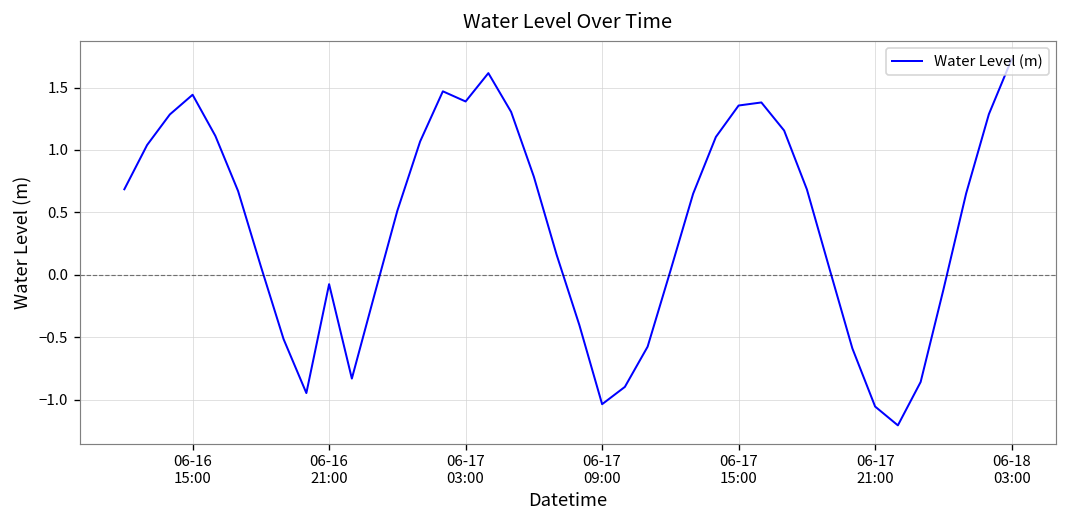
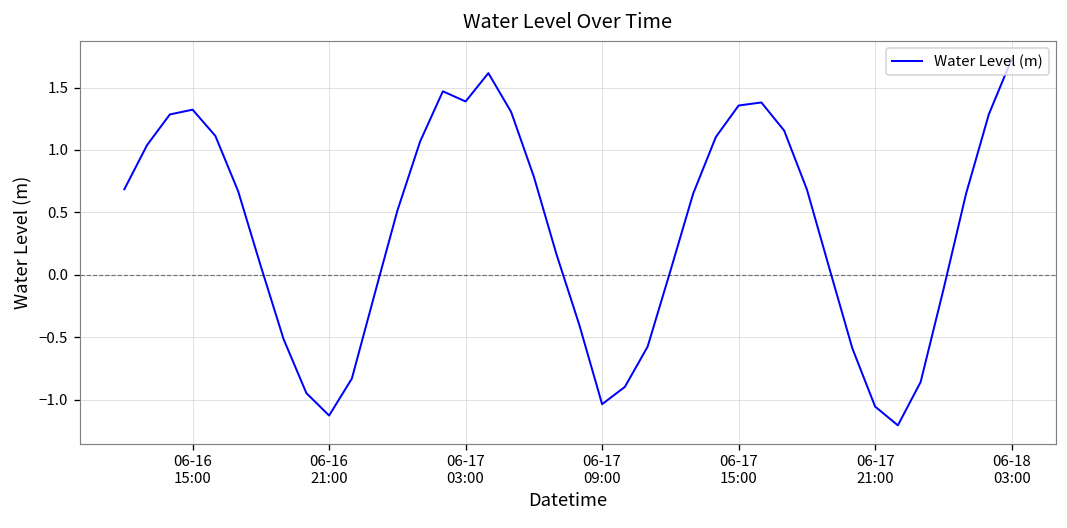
  {
-   "06-16 15:00": 1.44,
-   "06-16 21:00": -0.07,
+   "06-16 15:00": 1.32,
+   "06-16 21:00": -1.12,
    "06-17 03:00": 1.39,
    "06-17 09:00": -1.03,
    "06-17 15:00": 1.36,
    "06-17 21:00": -1.05
  }
